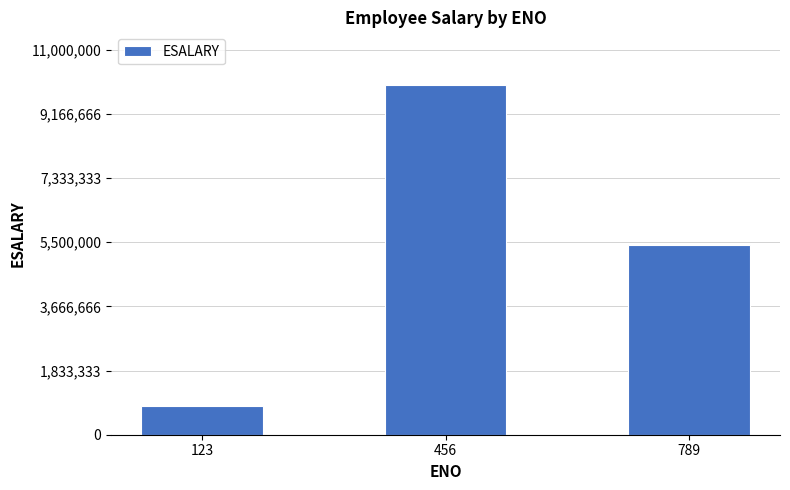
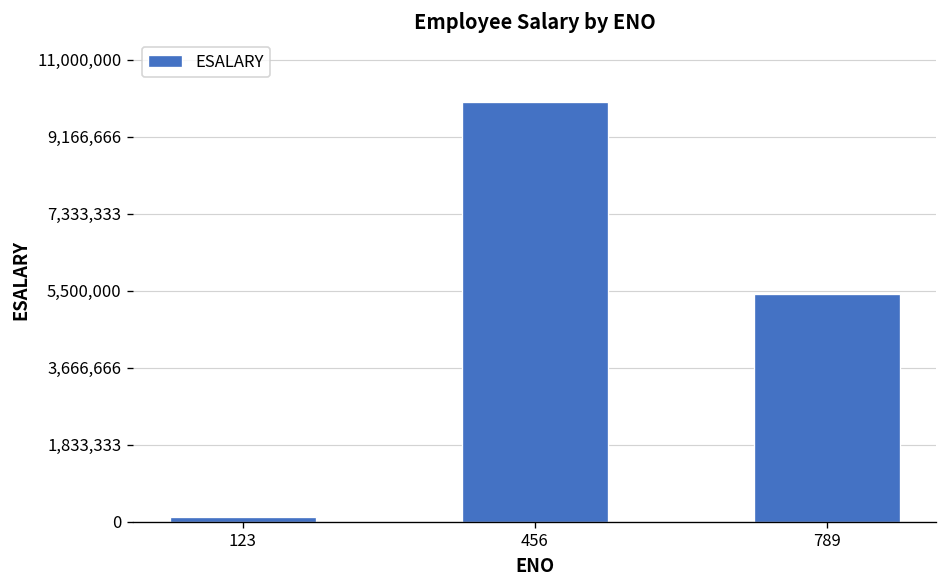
  {
-   "123": "800,000",
+   "123": "100,000",
    "456": "10,000,000",
    "789": "5,400,000"
  }
